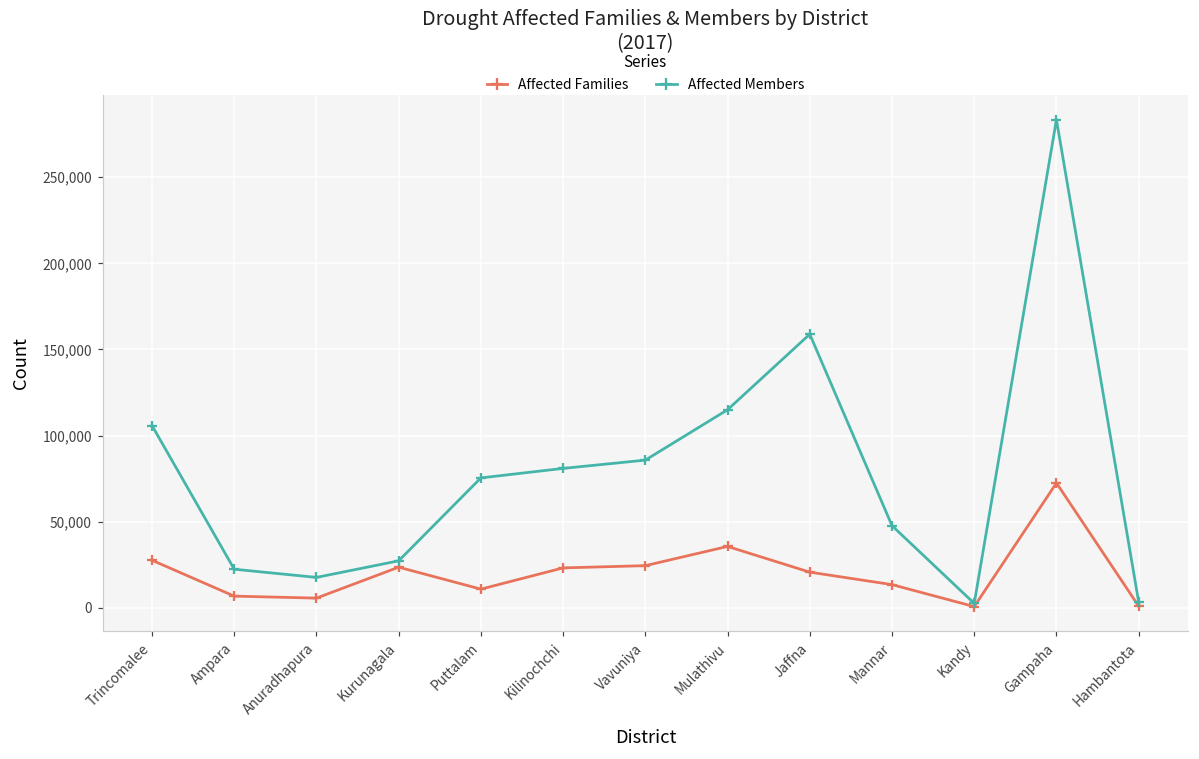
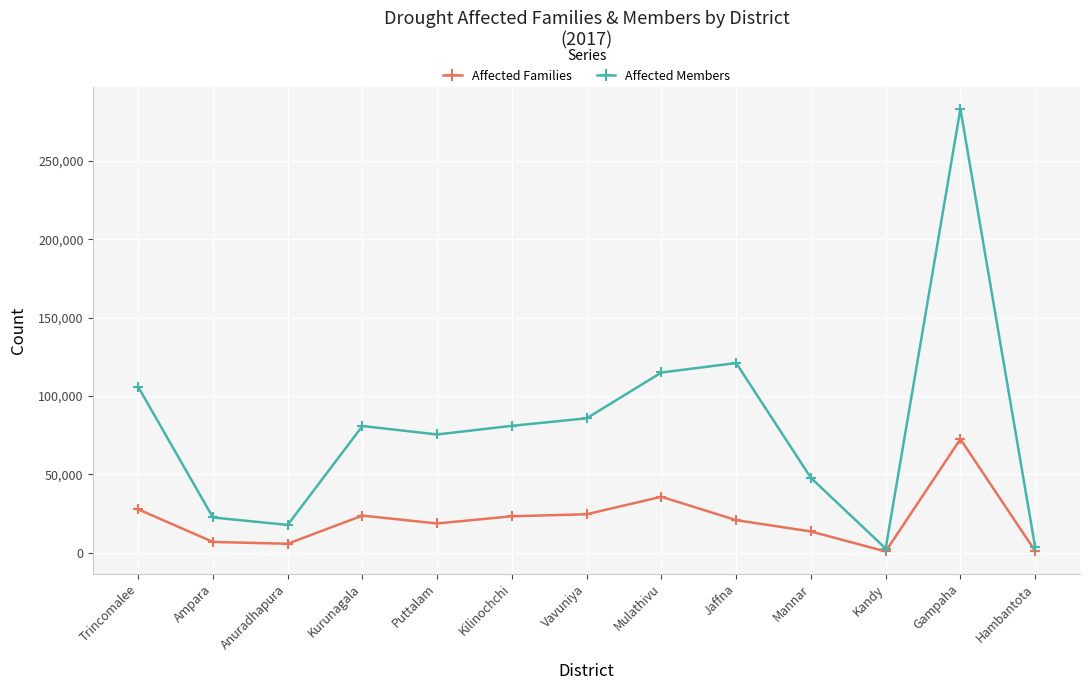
  {
    "Affected Families": {
      "Trincomalee": "28,000",
      "Ampara": "7,000",
      "Anuradhapura": "6,000",
      "Kurunagala": "24,000",
-     "Puttalam": "11,000",
+     "Puttalam": "19,000",
      "Kilinochchi": "23,000",
      "Vavuniya": "25,000",
      "Mulathivu": "36,000",
      "Jaffna": "21,000",
      "Mannar": "13,000",
      "Kandy": "1,000",
      "Gampaha": "73,000",
      "Hambantota": "1,000"
    },
    "Affected Members": {
      "Trincomalee": "106,000",
      "Ampara": "22,000",
      "Anuradhapura": "18,000",
-     "Kurunagala": "27,000",
+     "Kurunagala": "81,000",
      "Puttalam": "75,000",
      "Kilinochchi": "81,000",
      "Vavuniya": "86,000",
      "Mulathivu": "115,000",
-     "Jaffna": "159,000",
+     "Jaffna": "121,000",
      "Mannar": "48,000",
      "Kandy": "3,000",
      "Gampaha": "283,000",
      "Hambantota": "3,000"
    }
  }
